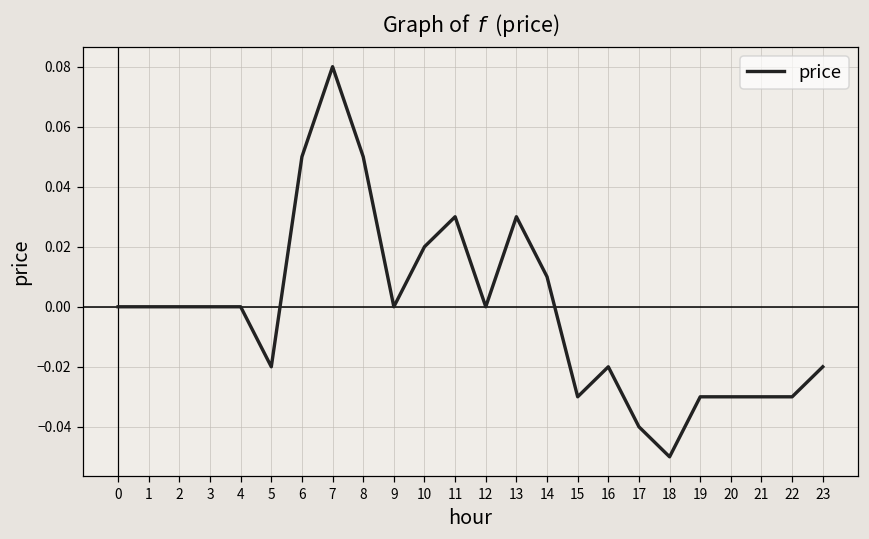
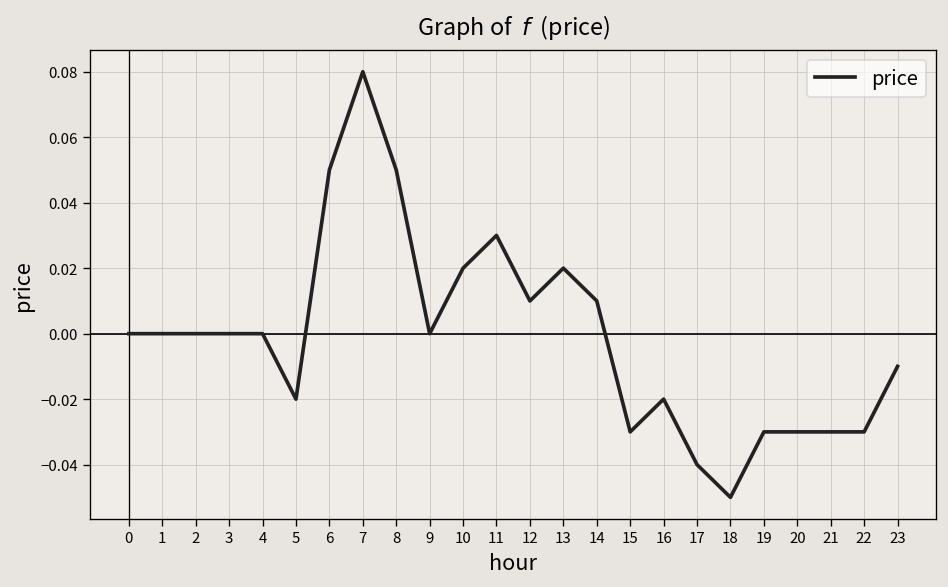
  {
    "0": 0.00,
    "1": 0.00,
    "2": 0.00,
    "3": 0.00,
    "4": 0.00,
    "5": -0.02,
    "6": 0.05,
    "7": 0.08,
    "8": 0.05,
    "9": 0.00,
    "10": 0.02,
    "11": 0.03,
-   "12": 0.00,
-   "13": 0.03,
+   "12": 0.01,
+   "13": 0.02,
    "14": 0.01,
    "15": -0.03,
    "16": -0.02,
    "17": -0.04,
    "18": -0.05,
    "19": -0.03,
    "20": -0.03,
    "21": -0.03,
    "22": -0.03,
-   "23": -0.02
+   "23": -0.01
  }
